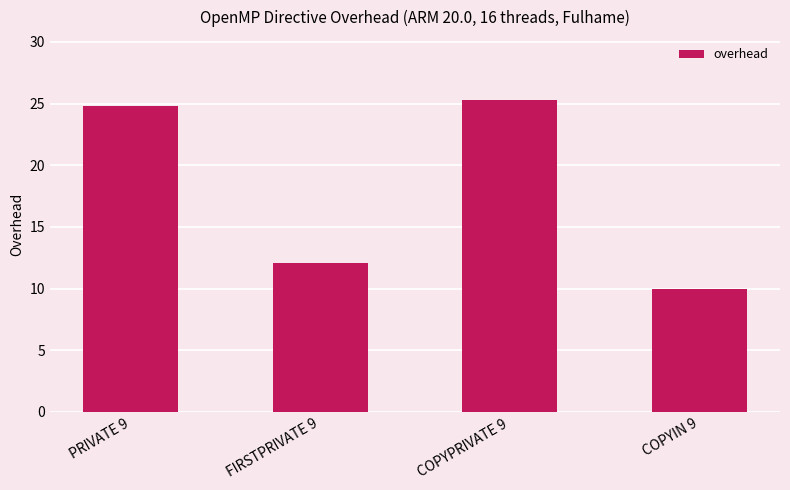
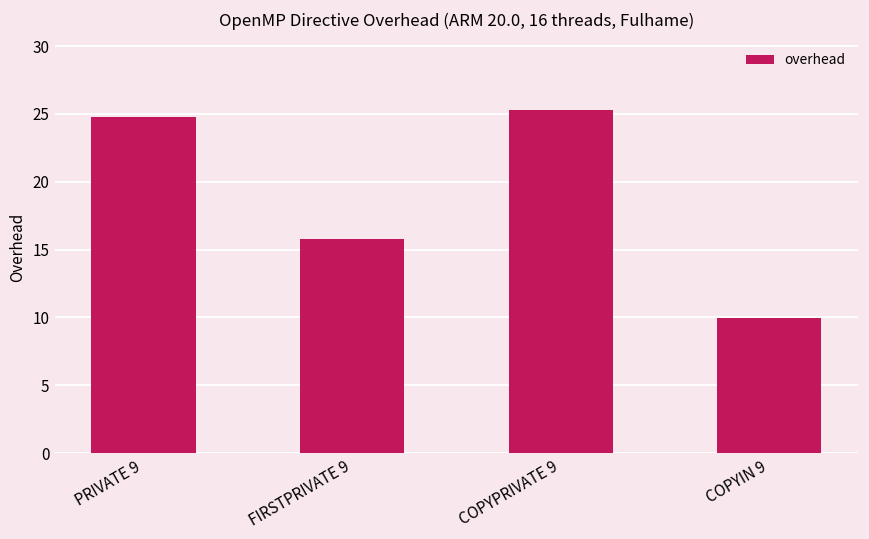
  {
    "PRIVATE 9": 24.8,
-   "FIRSTPRIVATE 9": 12.1,
+   "FIRSTPRIVATE 9": 15.8,
    "COPYPRIVATE 9": 25.3,
    "COPYIN 9": 10.0
  }
